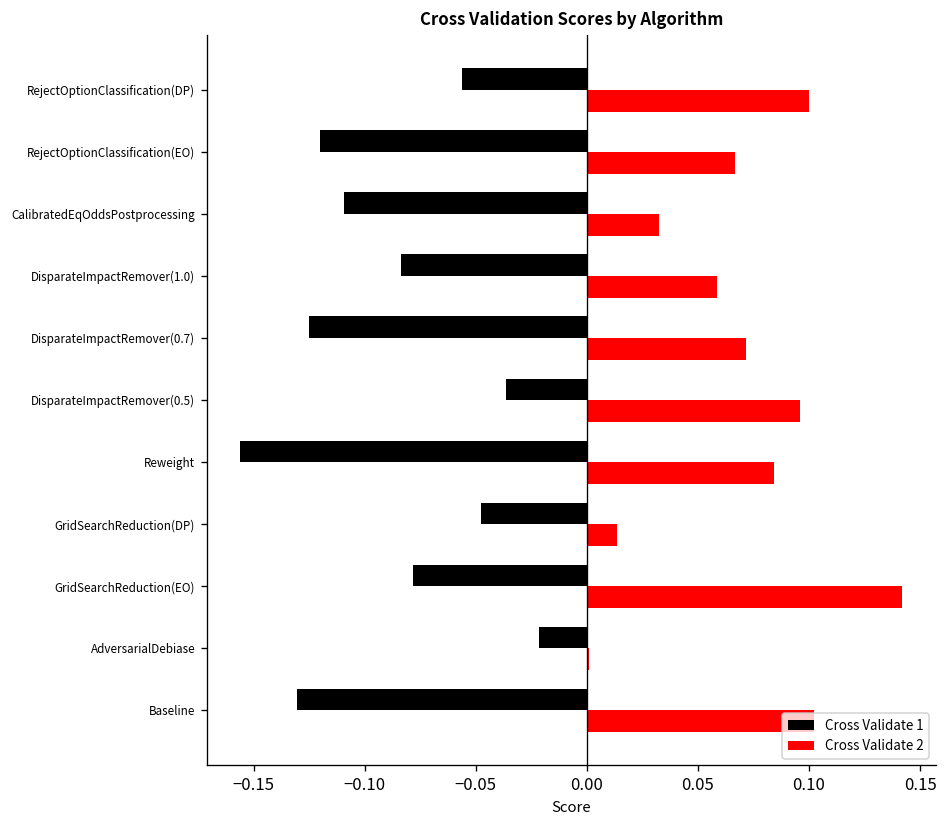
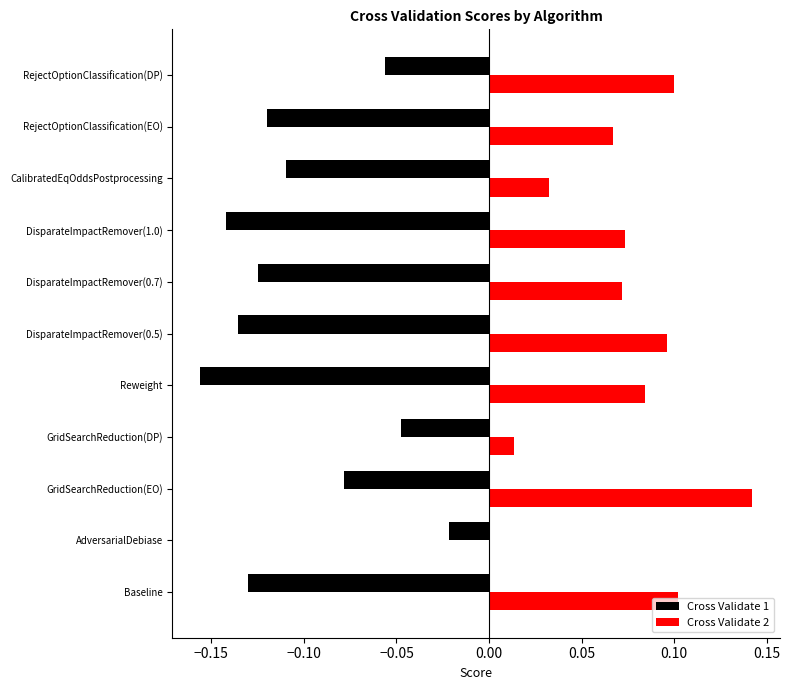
  {
    "Cross Validate 1": {
      "RejectOptionClassification(DP)": -0.056,
      "RejectOptionClassification(EO)": -0.120,
      "CalibratedEqOddsPostprocessing": -0.109,
-     "DisparateImpactRemover(1.0)": -0.083,
+     "DisparateImpactRemover(1.0)": -0.142,
      "DisparateImpactRemover(0.7)": -0.125,
-     "DisparateImpactRemover(0.5)": -0.036,
+     "DisparateImpactRemover(0.5)": -0.135,
      "Reweight": -0.156,
      "GridSearchReduction(DP)": -0.048,
      "GridSearchReduction(EO)": -0.078,
      "AdversarialDebiase": -0.022,
      "Baseline": -0.130
    },
    "Cross Validate 2": {
      "RejectOptionClassification(DP)": 0.100,
      "RejectOptionClassification(EO)": 0.067,
      "CalibratedEqOddsPostprocessing": 0.032,
-     "DisparateImpactRemover(1.0)": 0.058,
+     "DisparateImpactRemover(1.0)": 0.073,
      "DisparateImpactRemover(0.7)": 0.072,
      "DisparateImpactRemover(0.5)": 0.096,
      "Reweight": 0.084,
      "GridSearchReduction(DP)": 0.014,
      "GridSearchReduction(EO)": 0.142
    }
  }
